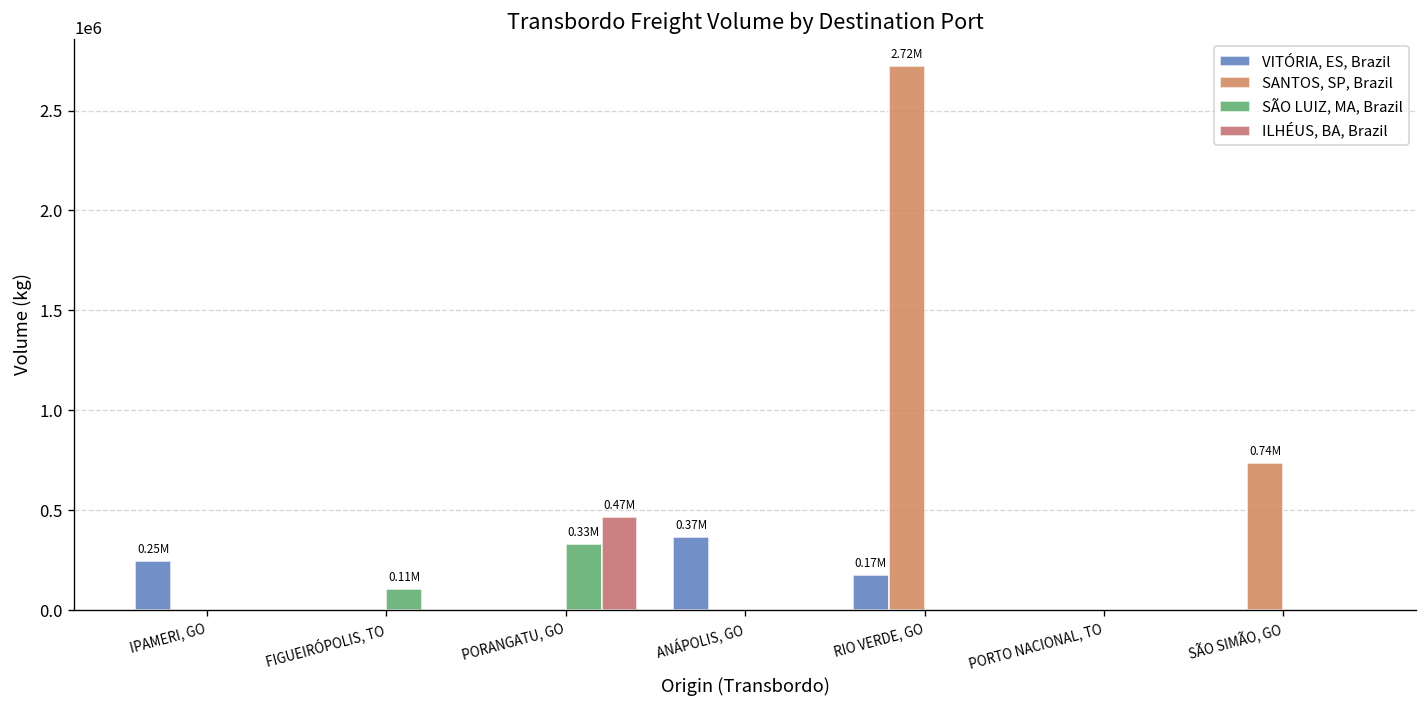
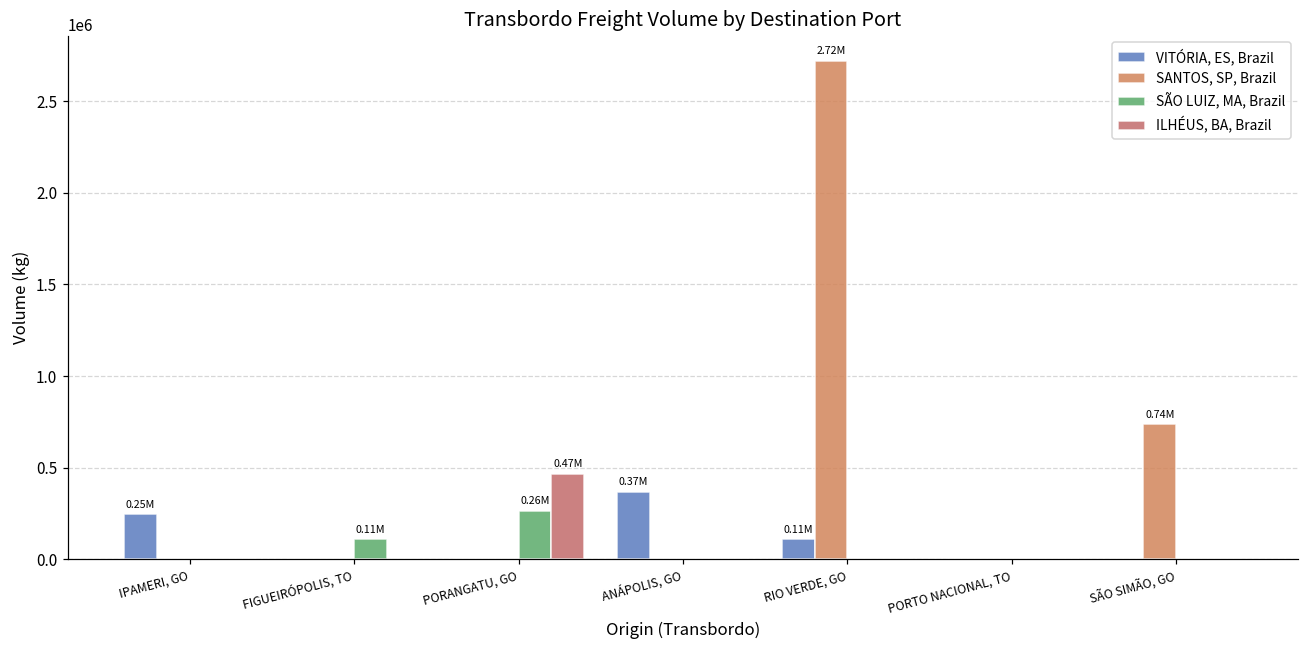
  {
    "VITÓRIA, ES, Brazil": {
      "IPAMERI, GO": "0.25M",
      "ANÁPOLIS, GO": "0.37M",
-     "RIO VERDE, GO": "0.17M"
+     "RIO VERDE, GO": "0.11M"
    },
    "SÃO LUIZ, MA, Brazil": {
      "FIGUEIRÓPOLIS, TO": "0.11M",
-     "PORANGATU, GO": "0.33M"
+     "PORANGATU, GO": "0.26M"
    }
  }
